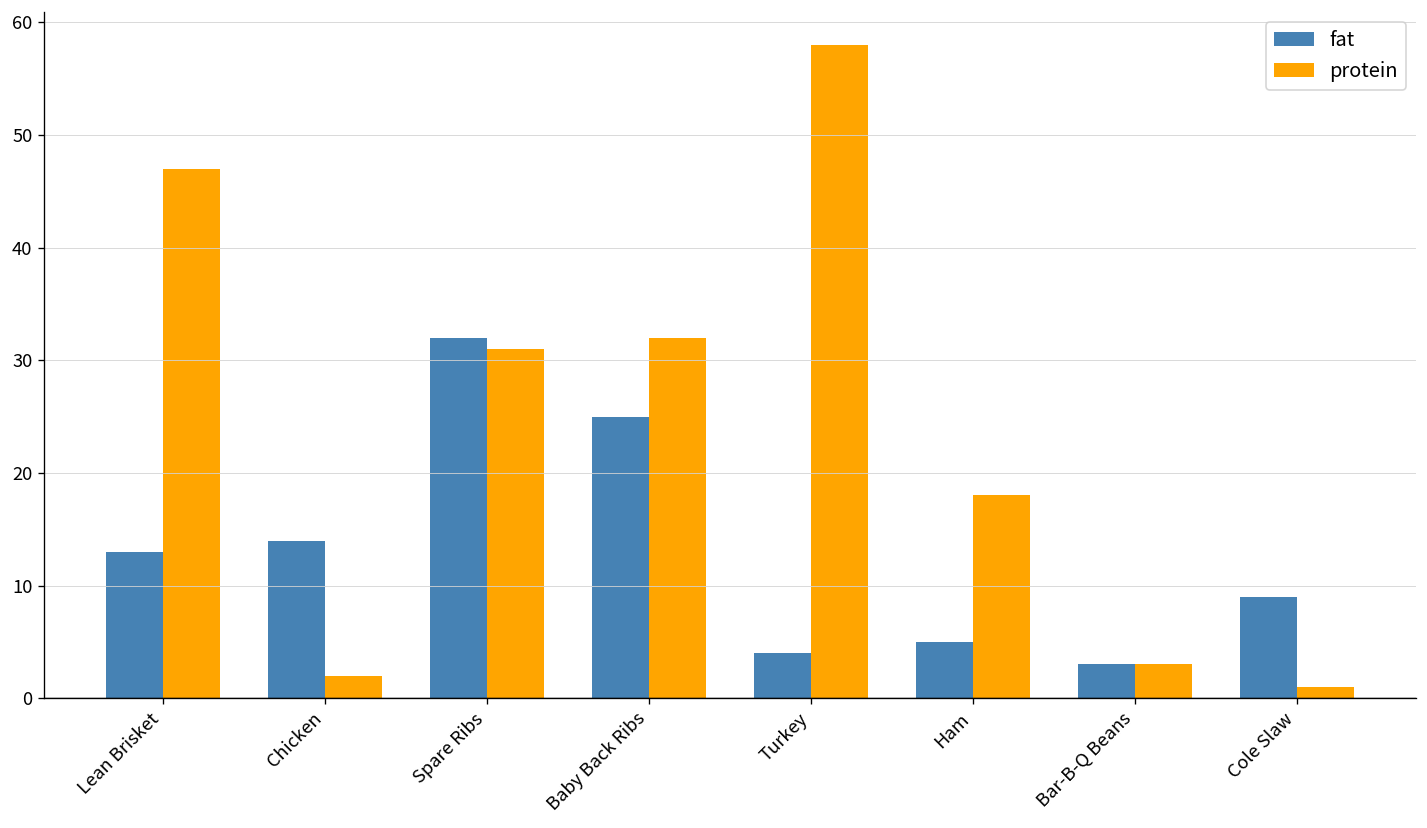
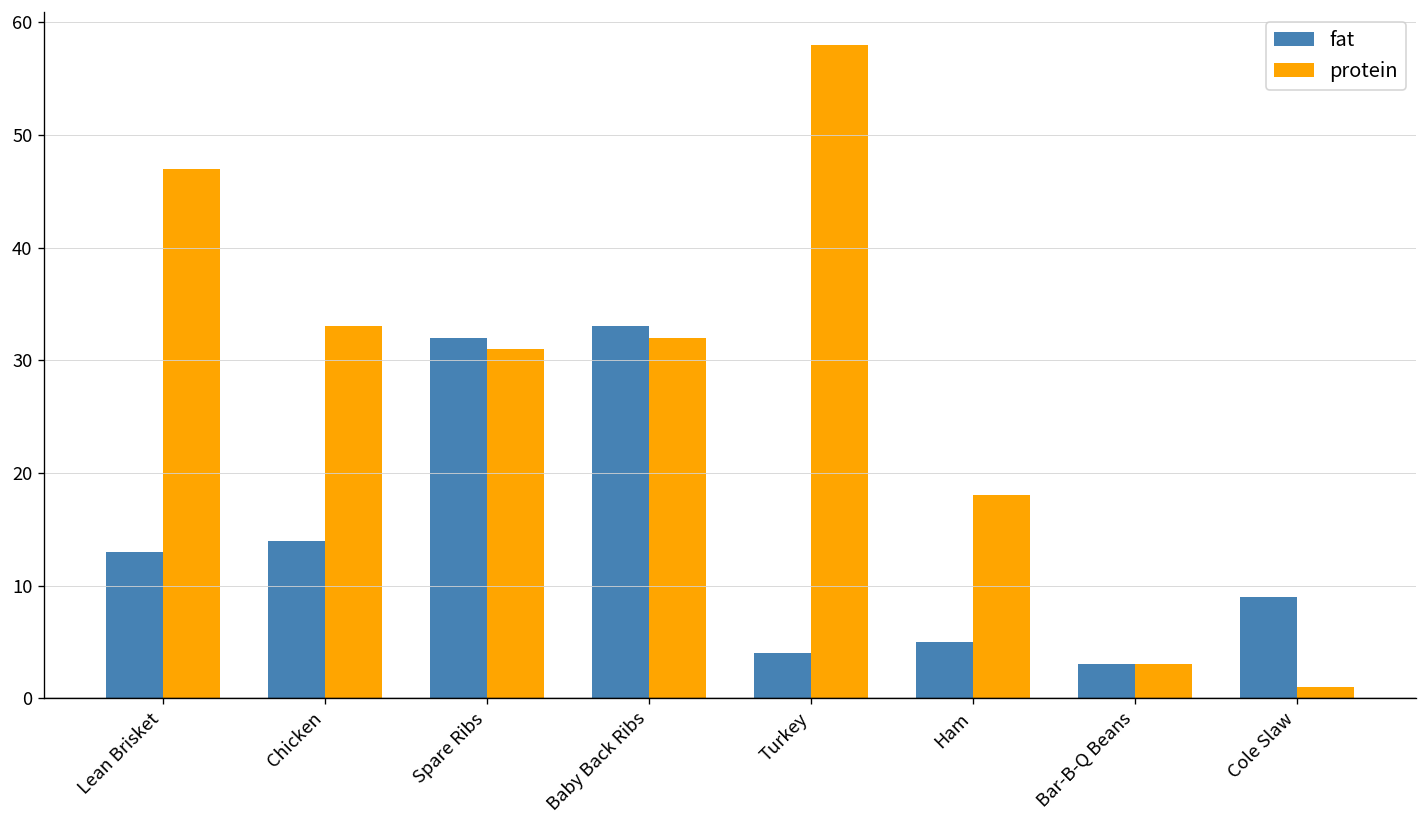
  {
    "fat": {
      "Lean Brisket": 13,
      "Chicken": 14,
      "Spare Ribs": 32,
-     "Baby Back Ribs": 25,
+     "Baby Back Ribs": 33,
      "Turkey": 4,
      "Ham": 5,
      "Bar-B-Q Beans": 3,
      "Cole Slaw": 9
    },
    "protein": {
      "Lean Brisket": 47,
-     "Chicken": 2,
+     "Chicken": 33,
      "Spare Ribs": 31,
      "Baby Back Ribs": 32,
      "Turkey": 58,
      "Ham": 18,
      "Bar-B-Q Beans": 3,
      "Cole Slaw": 1
    }
  }
